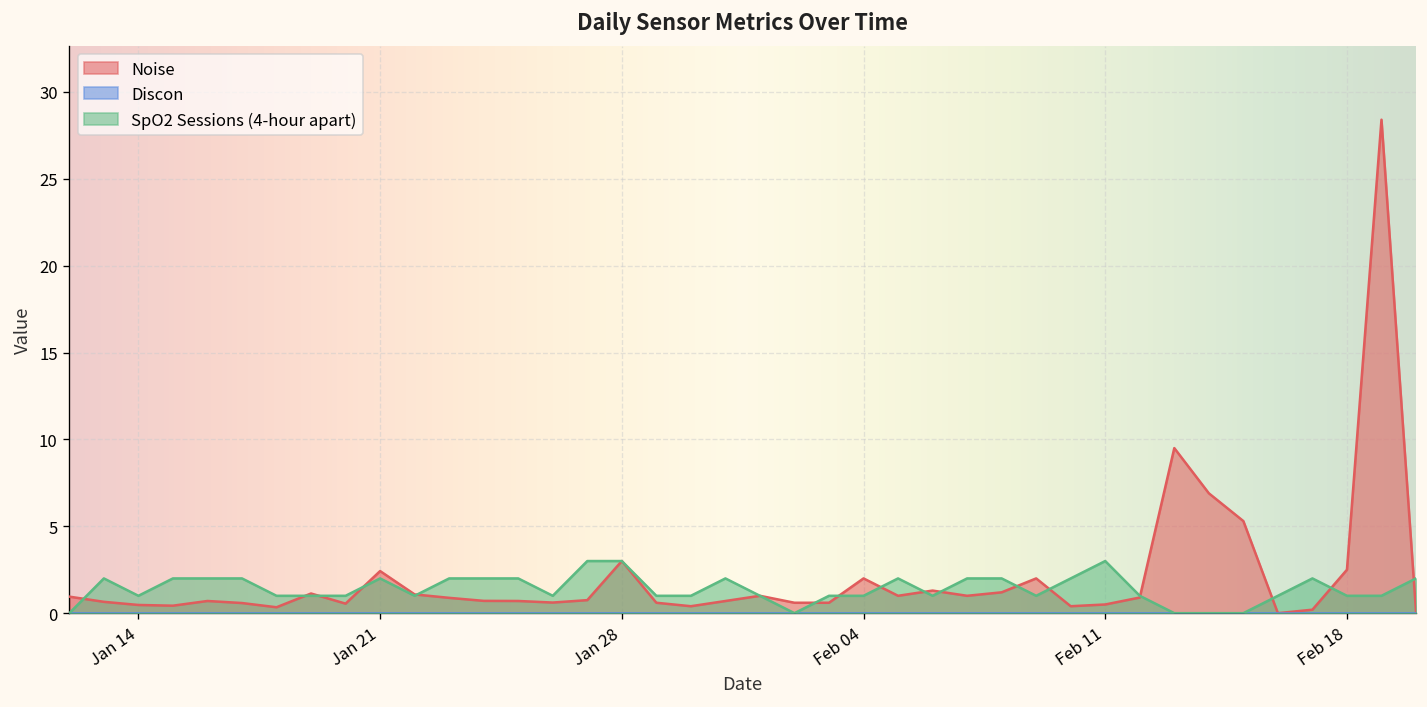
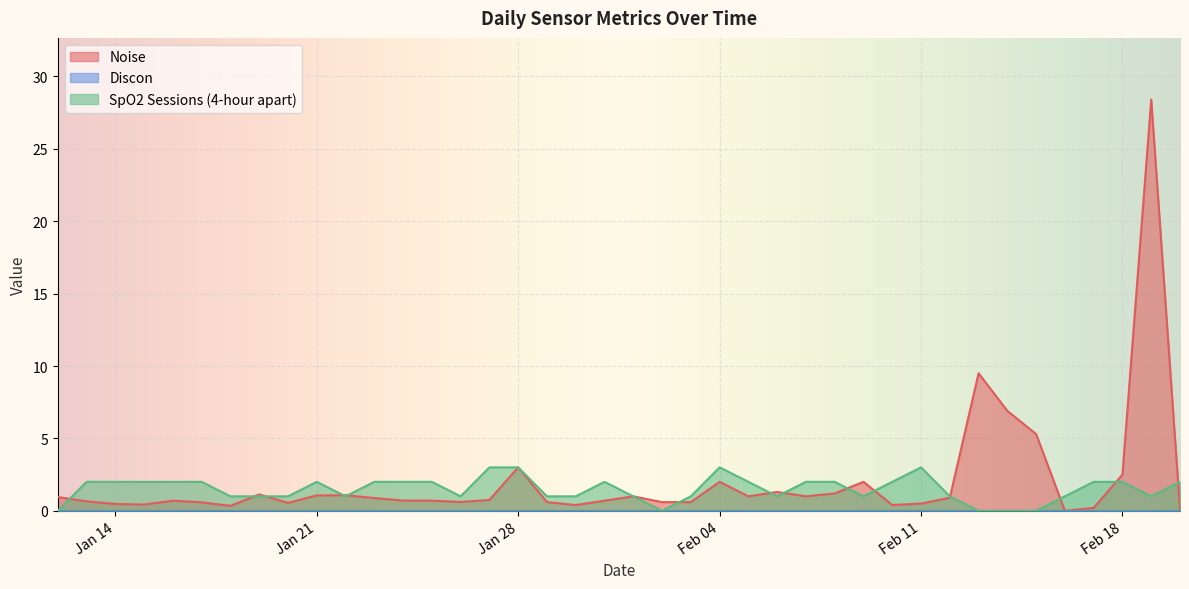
  {
    "Noise": {
      "Jan 14": 0.5,
-     "Jan 21": 2.4,
+     "Jan 21": 1.1,
      "Feb 04": 2.0,
      "Feb 11": 0.5,
      "Feb 18": 2.5
    },
    "Discon": {
      "Jan 14": 0.0,
      "Jan 21": 0.0,
      "Jan 28": 0.0,
      "Feb 04": 0.0,
      "Feb 11": 0.0,
      "Feb 18": 0.0
    },
    "SpO2 Sessions (4-hour apart)": {
-     "Jan 14": 1,
+     "Jan 14": 2,
      "Jan 21": 2,
-     "Feb 04": 1,
+     "Feb 04": 3,
      "Feb 11": 3,
-     "Feb 18": 1
+     "Feb 18": 2
    }
  }
